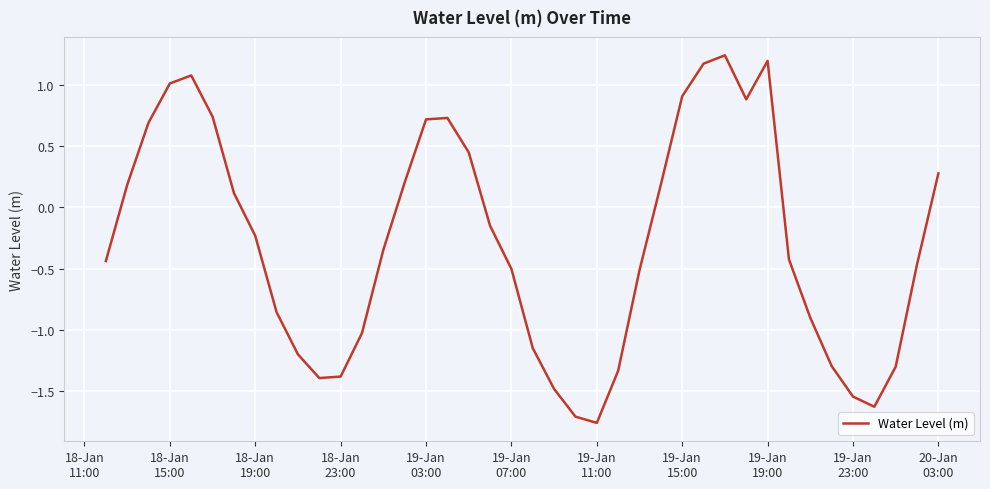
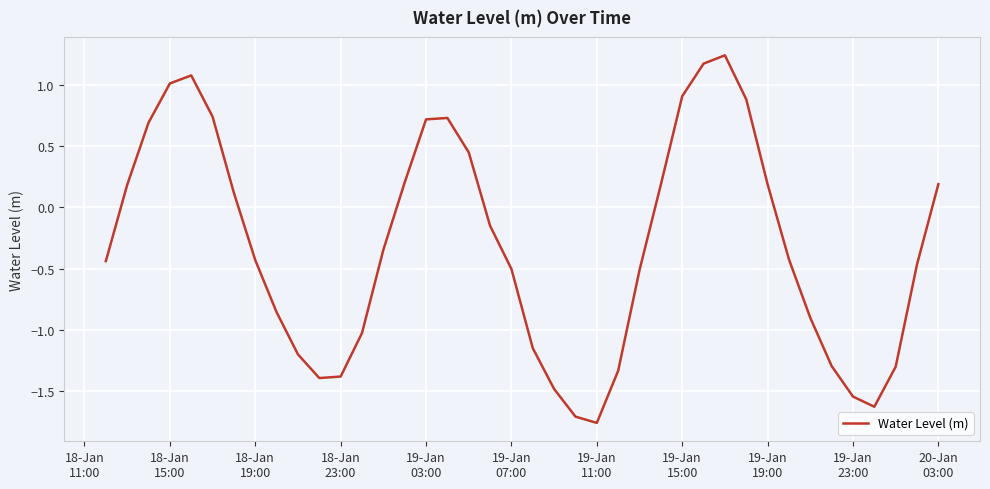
  {
    "18-Jan 15:00": 1.01,
-   "18-Jan 19:00": -0.23,
+   "18-Jan 19:00": -0.43,
    "18-Jan 23:00": -1.38,
    "19-Jan 03:00": 0.72,
    "19-Jan 07:00": -0.50,
    "19-Jan 11:00": -1.76,
    "19-Jan 15:00": 0.91,
-   "19-Jan 19:00": 1.19,
+   "19-Jan 19:00": 0.19,
    "19-Jan 23:00": -1.54,
-   "20-Jan 03:00": 0.28
+   "20-Jan 03:00": 0.19
  }
